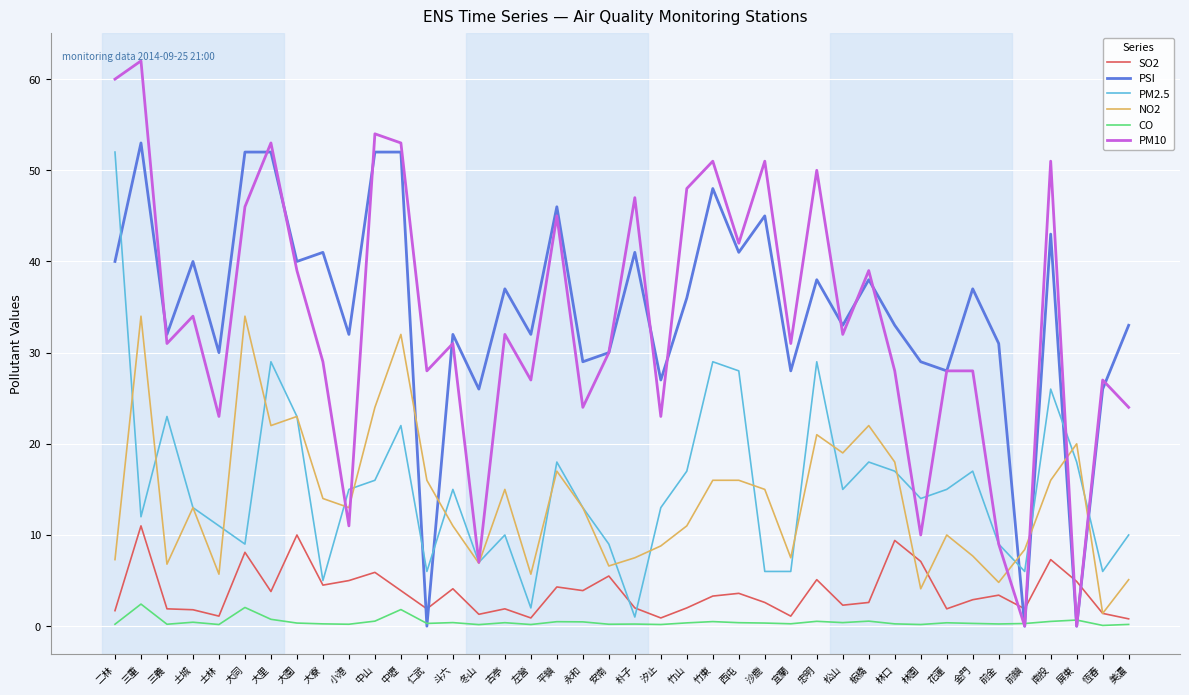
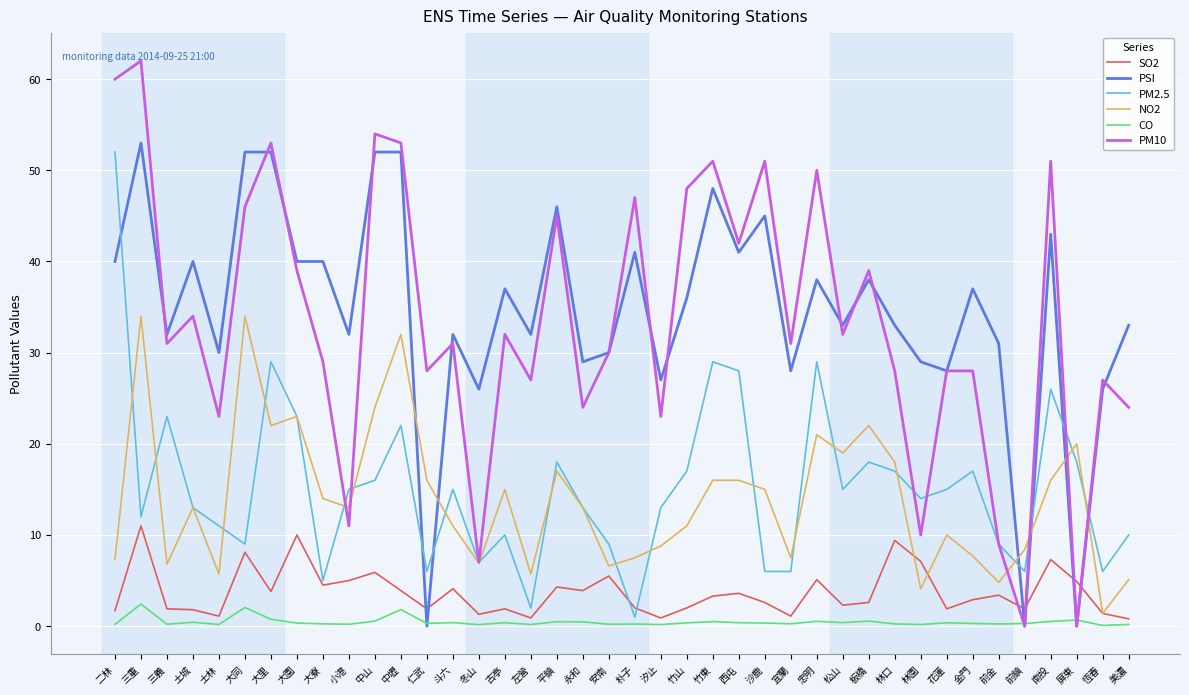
  {
    "PSI": {
      "二林": 40,
      "三重": 53,
      "三義": 32,
      "土城": 40,
      "士林": 30,
      "大同": 52,
      "大里": 52,
      "大園": 40,
-     "大寮": 41,
+     "大寮": 40,
      "小港": 32,
      "中山": 52,
      "中壢": 52,
      "仁武": 0,
      "斗六": 32,
      "冬山": 26,
      "古亭": 37,
      "左營": 32,
      "平鎮": 46,
      "永和": 29,
      "朴子": 41,
      "汐止": 27,
      "竹山": 36,
      "竹東": 48,
      "西屯": 41,
      "沙鹿": 45,
      "宜蘭": 28,
      "忠明": 38,
      "松山": 33,
      "板橋": 38,
      "林口": 33,
      "林園": 29,
      "金門": 37,
      "前金": 31,
      "南投": 43,
      "恆春": 26,
      "美濃": 33
    }
  }
